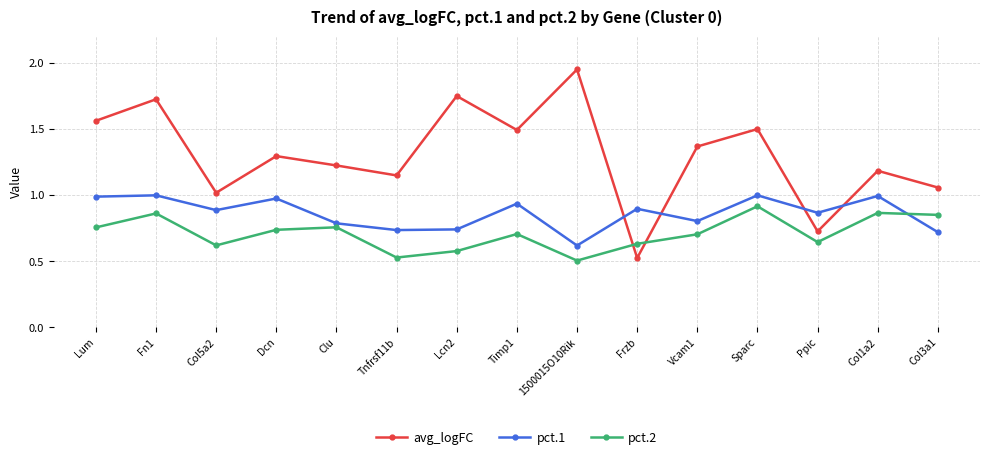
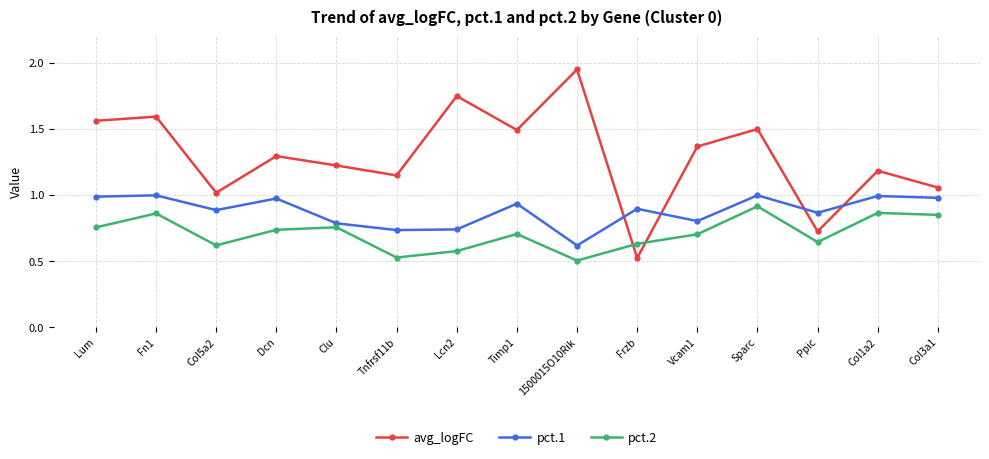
  {
    "avg_logFC": {
      "Lum": 1.56,
-     "Fn1": 1.72,
+     "Fn1": 1.59,
      "Col5a2": 1.01,
      "Dcn": 1.29,
      "Clu": 1.22,
      "Tnfrsf11b": 1.15,
      "Lcn2": 1.75,
      "Timp1": 1.49,
      "1500015O10Rik": 1.95,
      "Frzb": 0.52,
      "Vcam1": 1.36,
      "Sparc": 1.50,
      "Ppic": 0.72,
      "Col1a2": 1.18,
      "Col3a1": 1.05
    },
    "pct.1": {
      "Lum": 0.99,
      "Fn1": 1.00,
      "Col5a2": 0.88,
      "Dcn": 0.97,
      "Clu": 0.78,
      "Tnfrsf11b": 0.73,
      "Lcn2": 0.74,
      "Timp1": 0.93,
      "1500015O10Rik": 0.62,
      "Frzb": 0.89,
      "Vcam1": 0.80,
      "Sparc": 1.00,
      "Ppic": 0.86,
      "Col1a2": 0.99,
-     "Col3a1": 0.72
+     "Col3a1": 0.98
    },
    "pct.2": {
      "Lum": 0.75,
      "Fn1": 0.86,
      "Col5a2": 0.62,
      "Dcn": 0.73,
      "Clu": 0.75,
      "Tnfrsf11b": 0.52,
      "Lcn2": 0.57,
      "Timp1": 0.70,
      "1500015O10Rik": 0.50,
      "Frzb": 0.63,
      "Vcam1": 0.70,
      "Sparc": 0.91,
      "Ppic": 0.64,
      "Col1a2": 0.86,
      "Col3a1": 0.85
    }
  }
